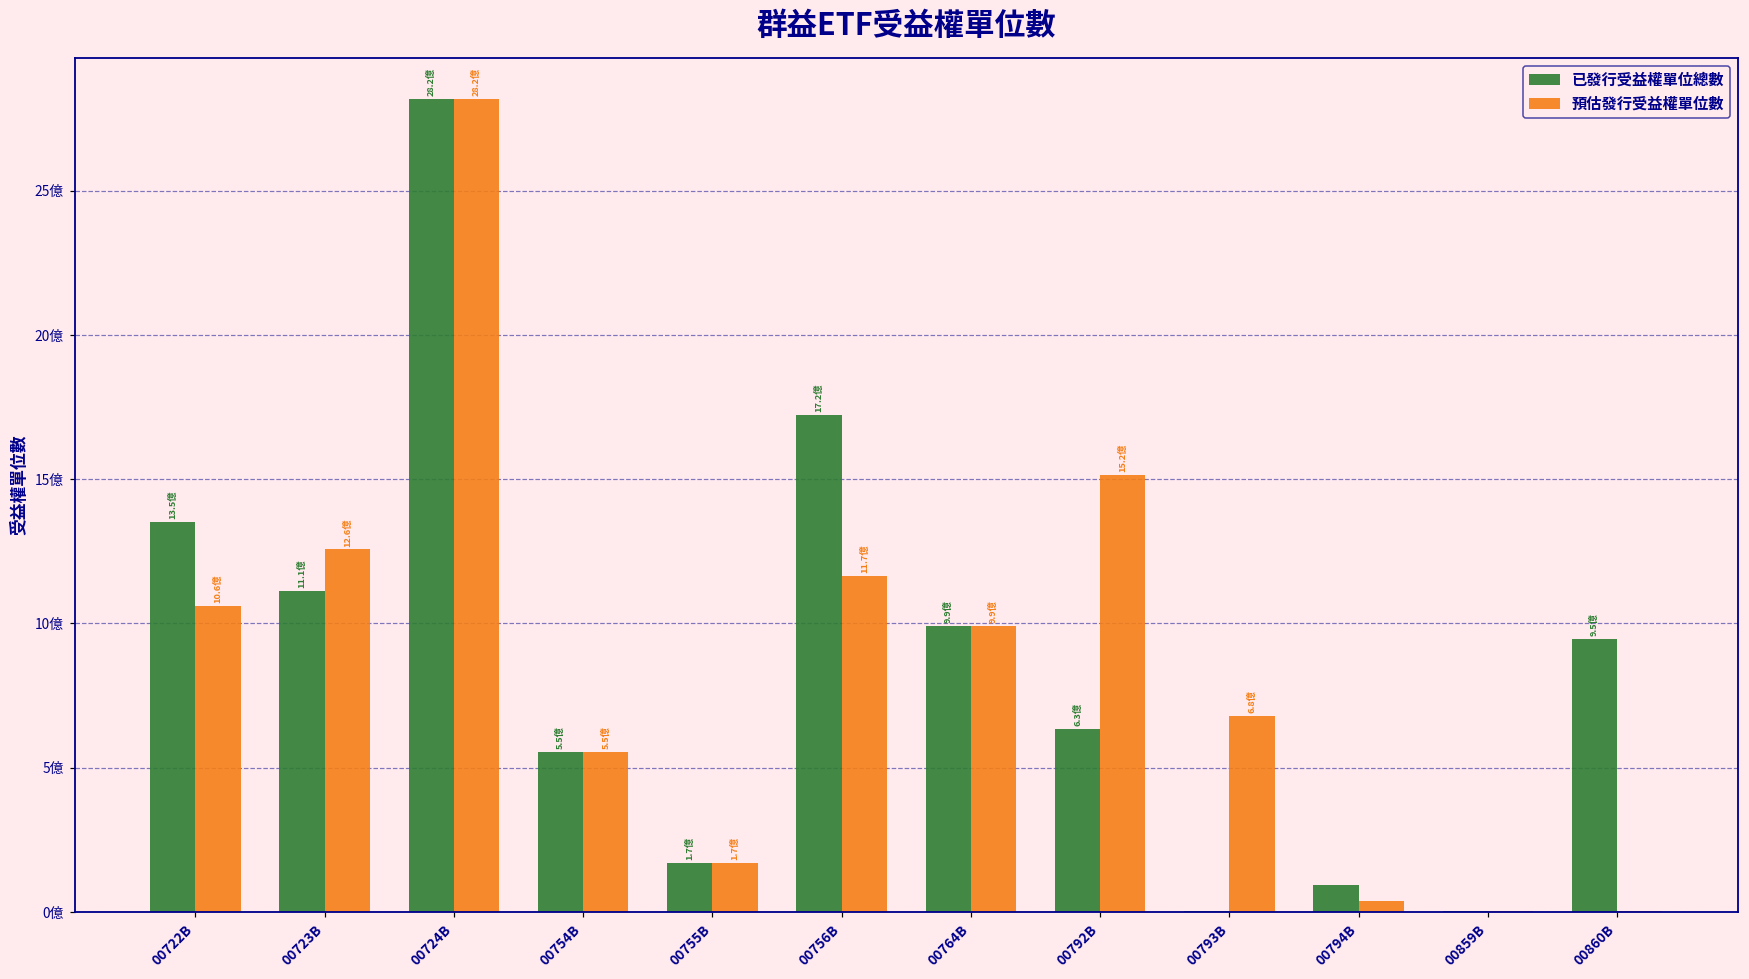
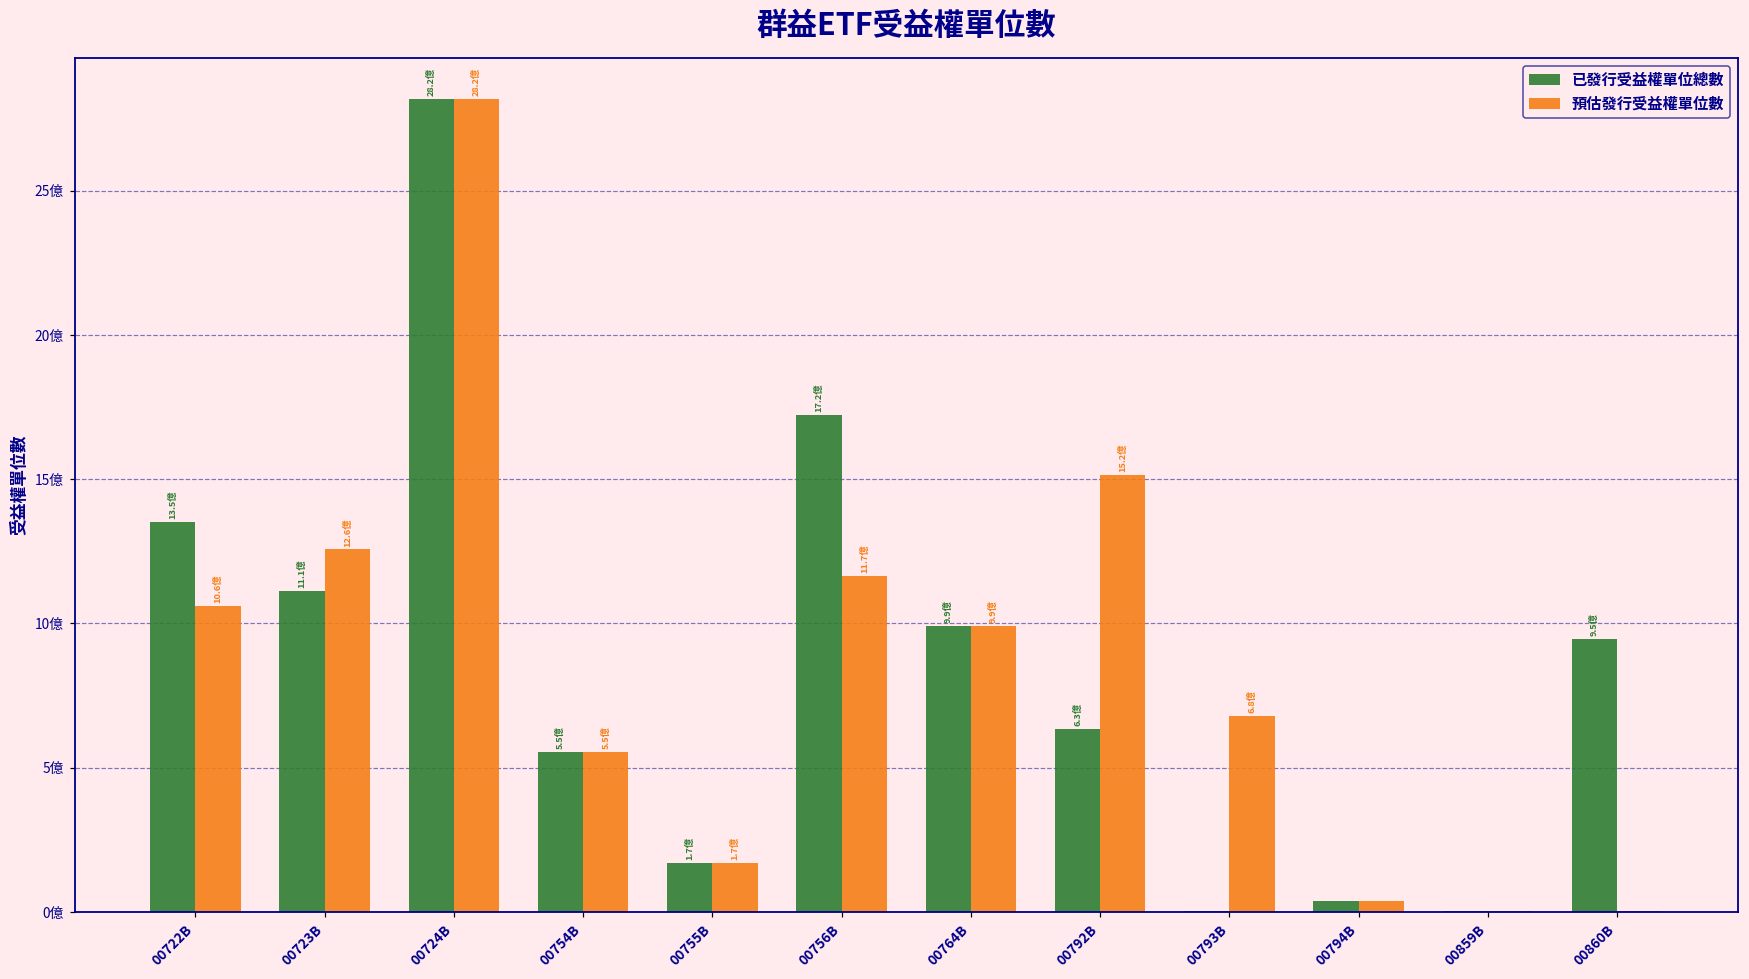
  {
    "已發行受益權單位總數": {
-     "00794B": "0.9億"
+     "00794B": "0.4億"
    },
    "預估發行受益權單位數": {
      "00794B": "0.4億"
    }
  }
